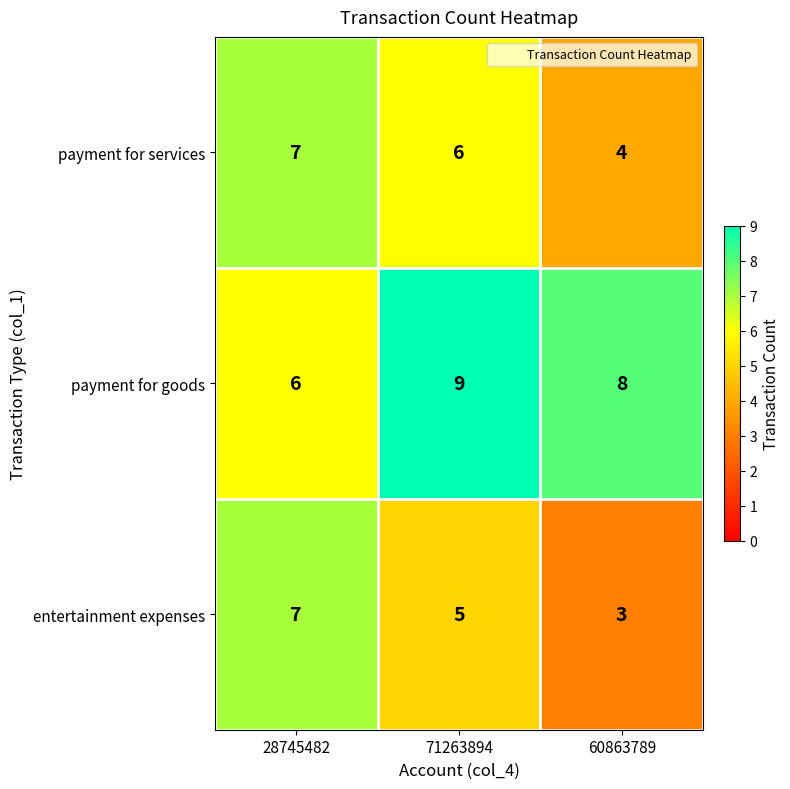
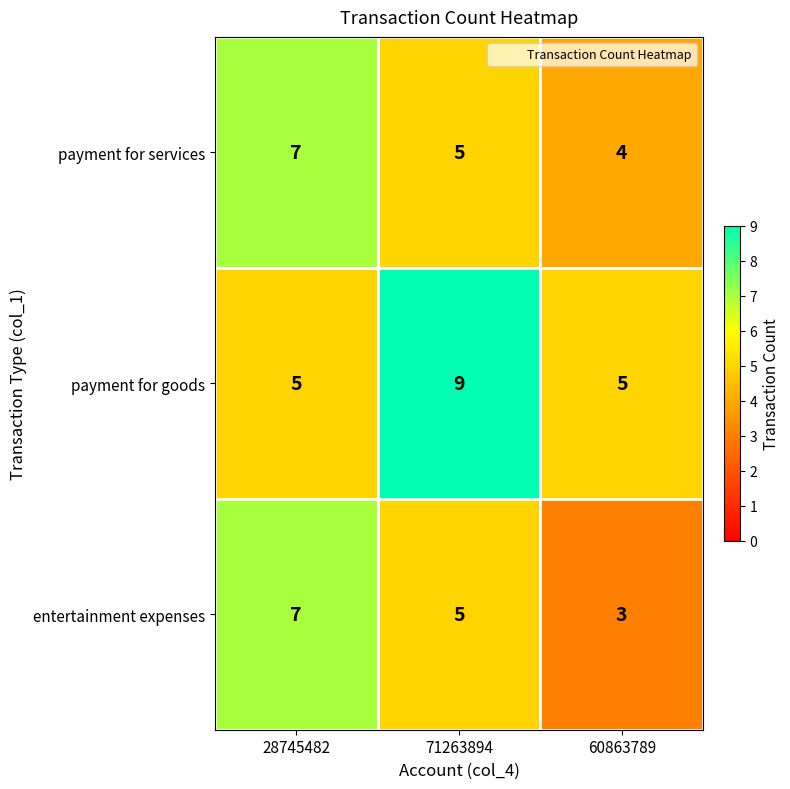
  {
    "payment for services": {
      "28745482": 7,
-     "71263894": 6,
+     "71263894": 5,
      "60863789": 4
    },
    "payment for goods": {
-     "28745482": 6,
+     "28745482": 5,
      "71263894": 9,
-     "60863789": 8
+     "60863789": 5
    },
    "entertainment expenses": {
      "28745482": 7,
      "71263894": 5,
      "60863789": 3
    }
  }
